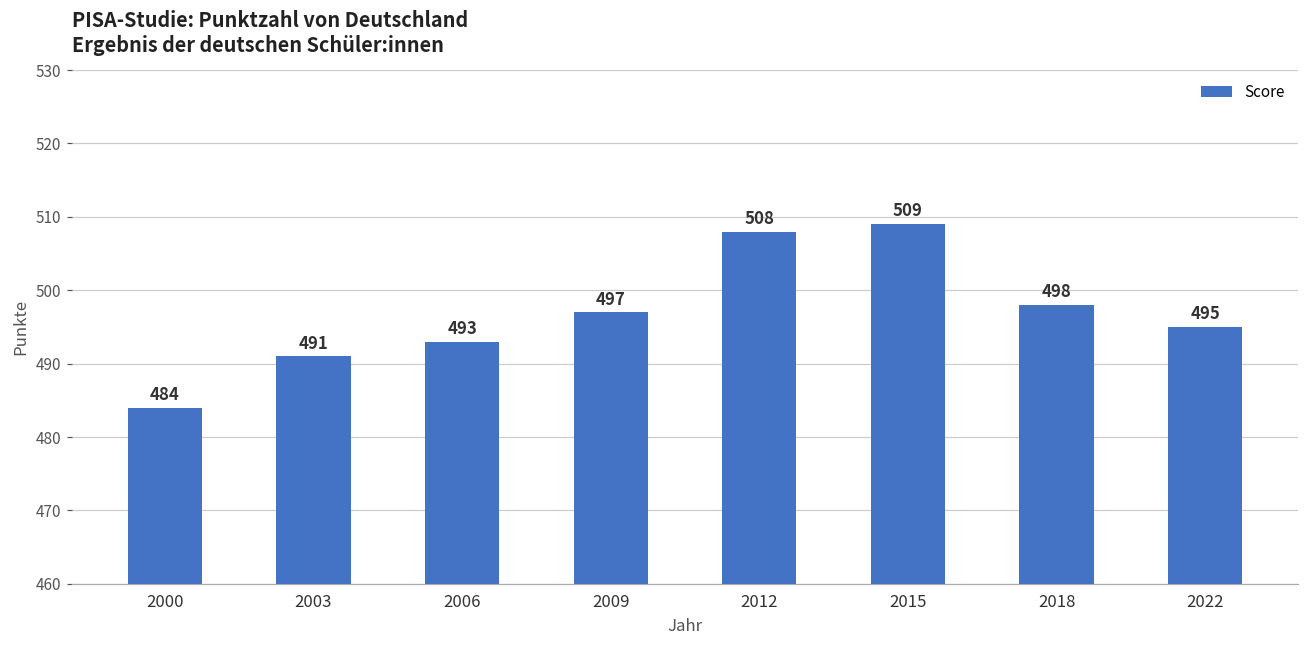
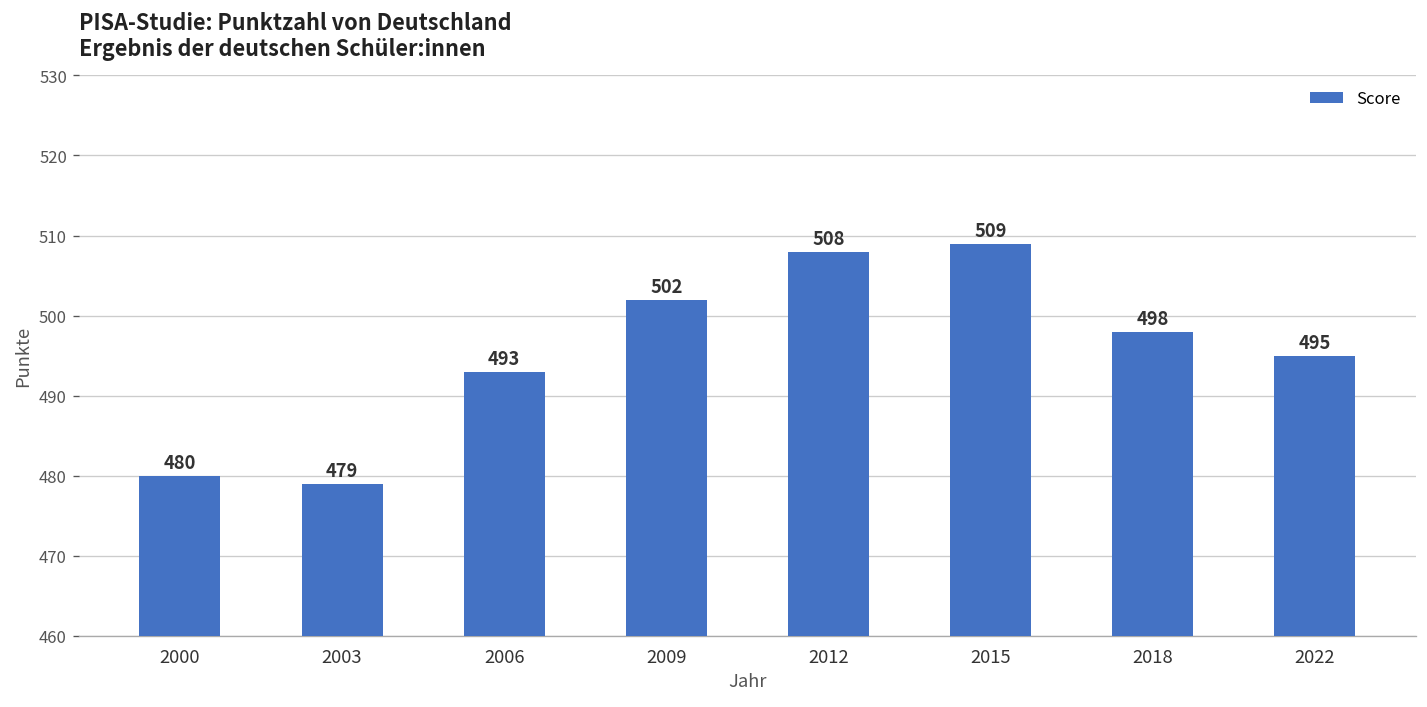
  {
-   "2000": 484,
-   "2003": 491,
+   "2000": 480,
+   "2003": 479,
    "2006": 493,
-   "2009": 497,
+   "2009": 502,
    "2012": 508,
    "2015": 509,
    "2018": 498,
    "2022": 495
  }
